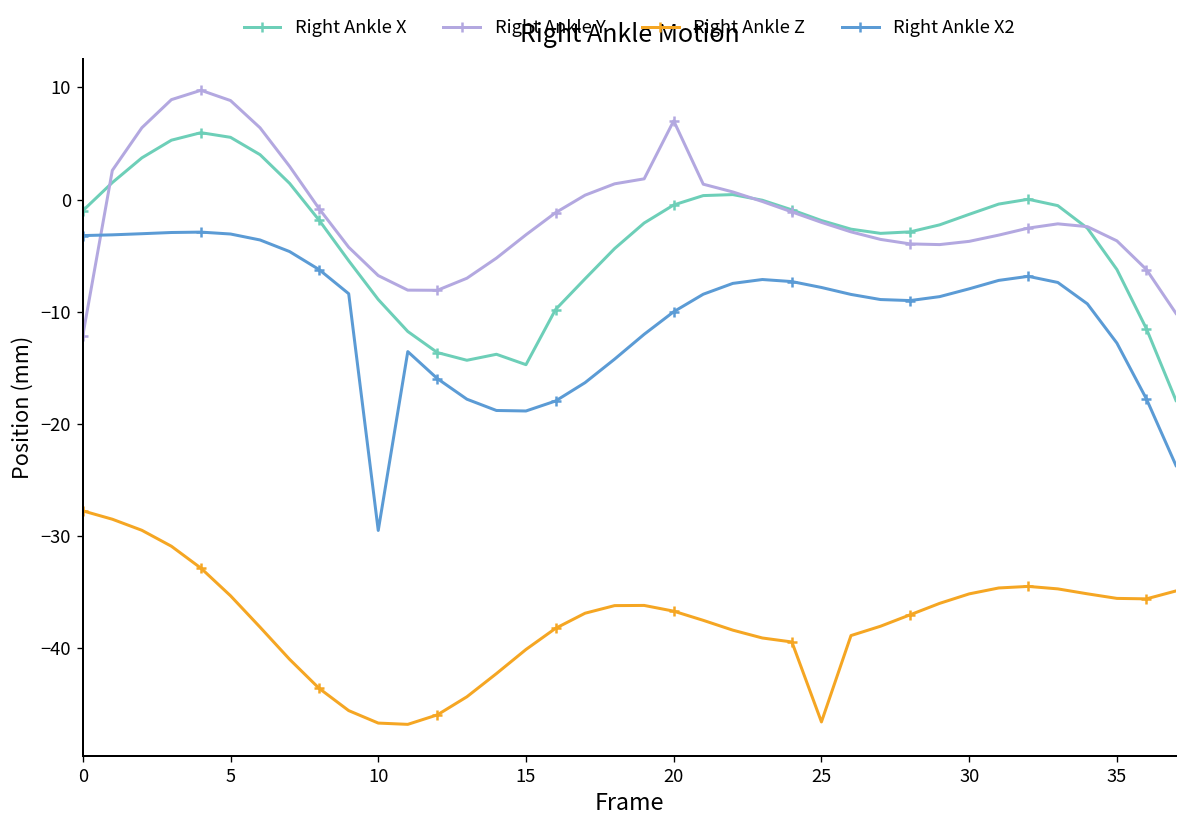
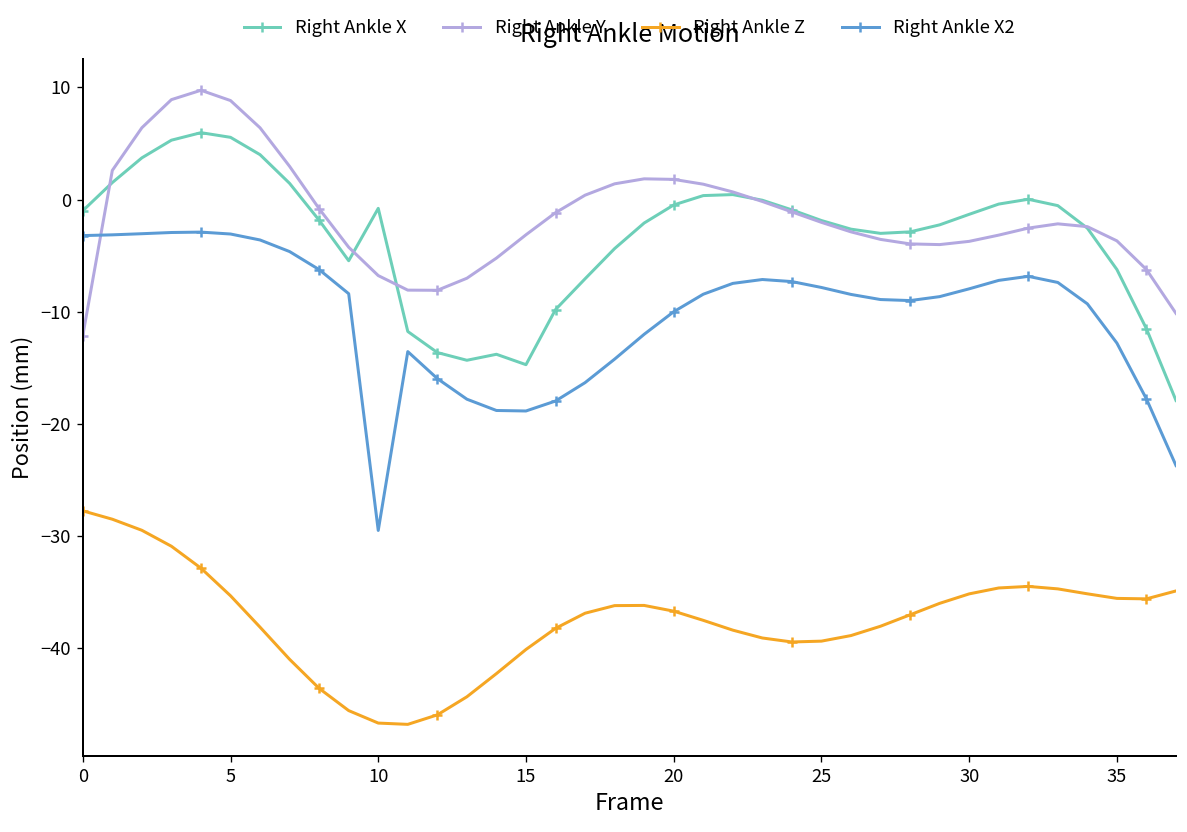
  {
    "Right Ankle X": {
      "0": -1,
      "5": 6,
-     "10": -9,
+     "10": -1,
      "15": -15,
      "20": 0,
      "30": -1,
      "35": -6
    },
    "Right Ankle Y": {
      "0": -12,
      "5": 9,
      "10": -7,
      "15": -3,
-     "20": 7,
+     "20": 2,
      "30": -4,
      "35": -4
    },
    "Right Ankle Z": {
      "0": -28,
      "5": -35,
      "10": -47,
      "15": -40,
      "20": -37,
-     "25": -47,
+     "25": -39,
      "30": -35,
      "35": -36
    },
    "Right Ankle X2": {
      "0": -3,
      "5": -3,
      "10": -29,
      "15": -19,
      "20": -10,
      "25": -8,
      "30": -8,
      "35": -13
    }
  }
